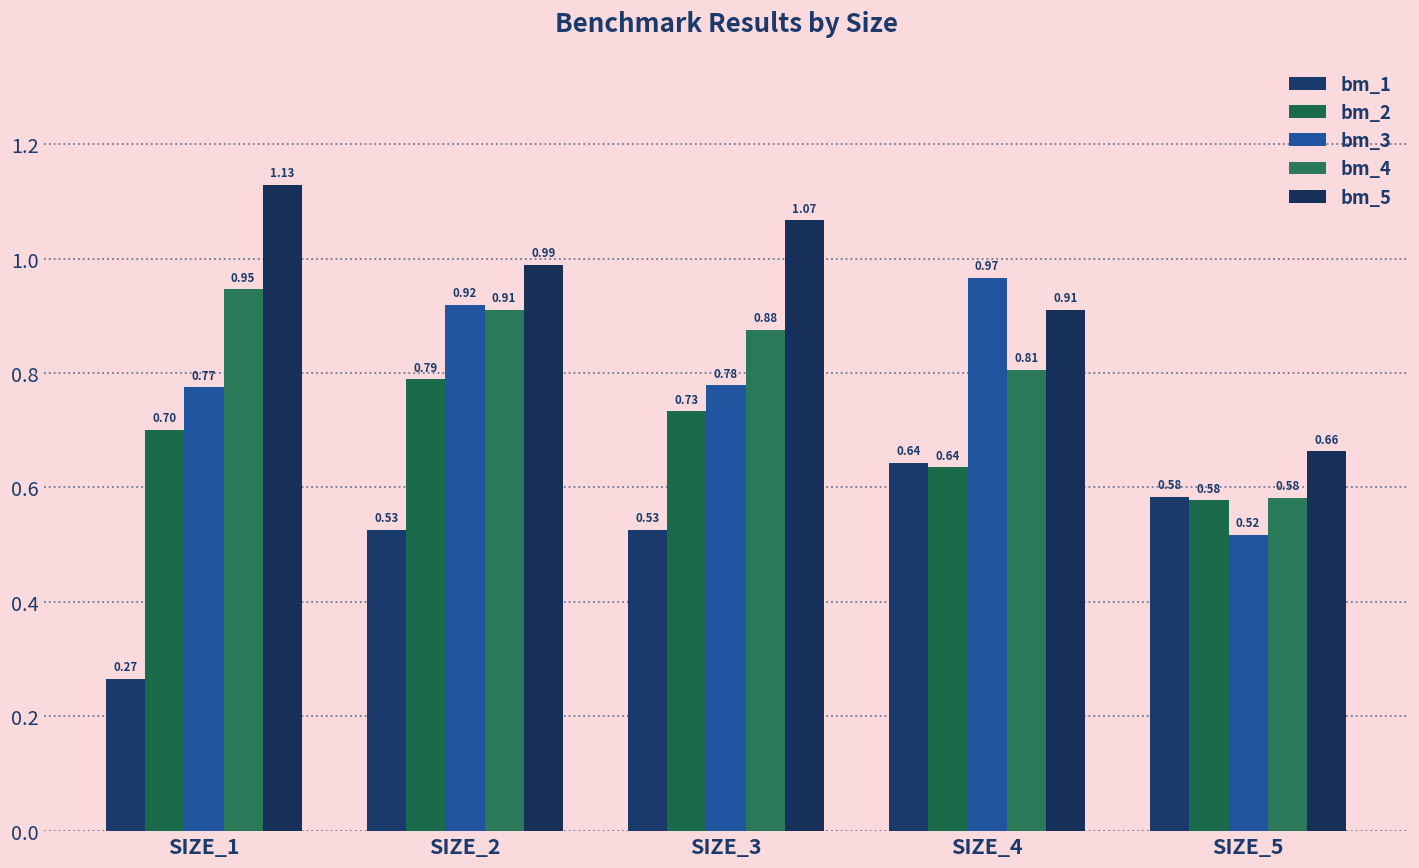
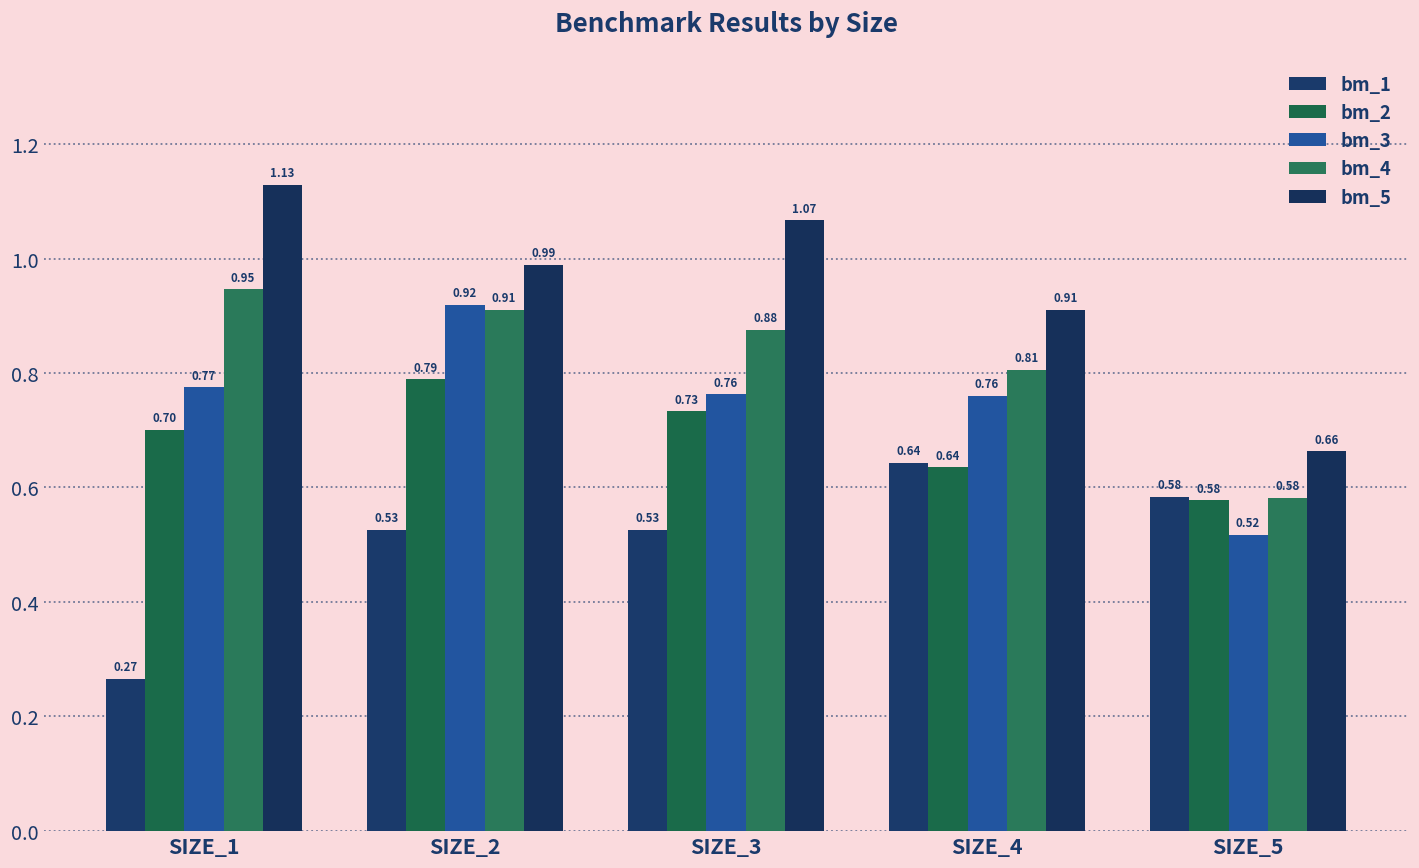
  {
    "bm_3": {
      "SIZE_1": 0.77,
      "SIZE_2": 0.92,
-     "SIZE_3": 0.78,
-     "SIZE_4": 0.97,
+     "SIZE_3": 0.76,
+     "SIZE_4": 0.76,
      "SIZE_5": 0.52
    }
  }
